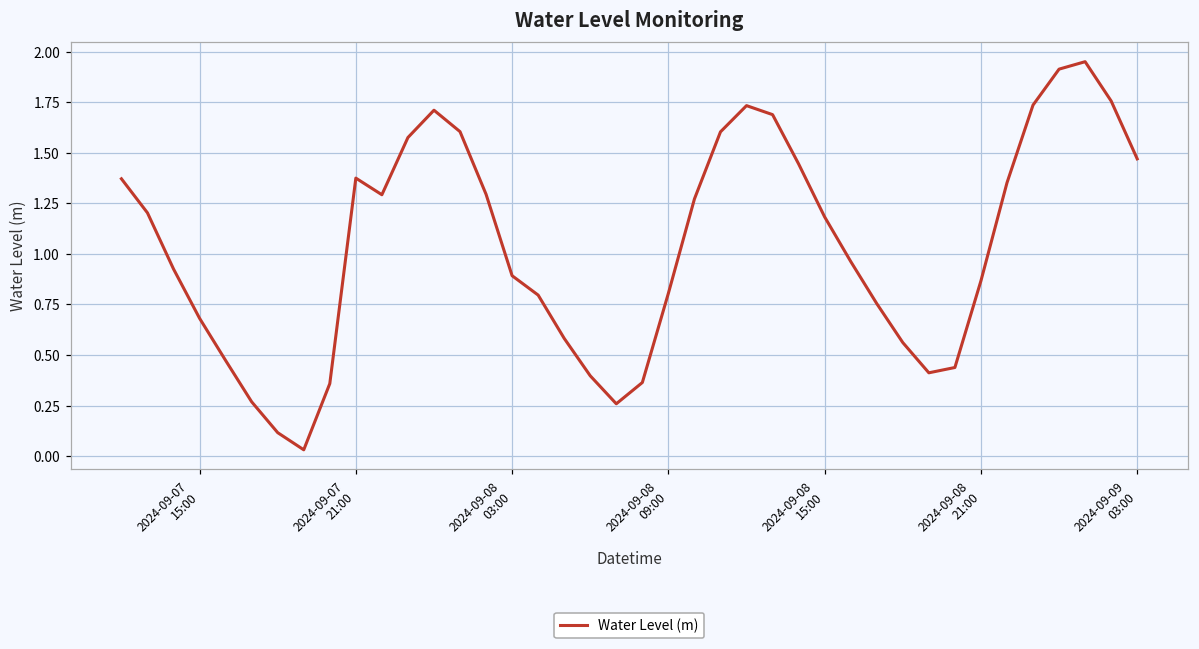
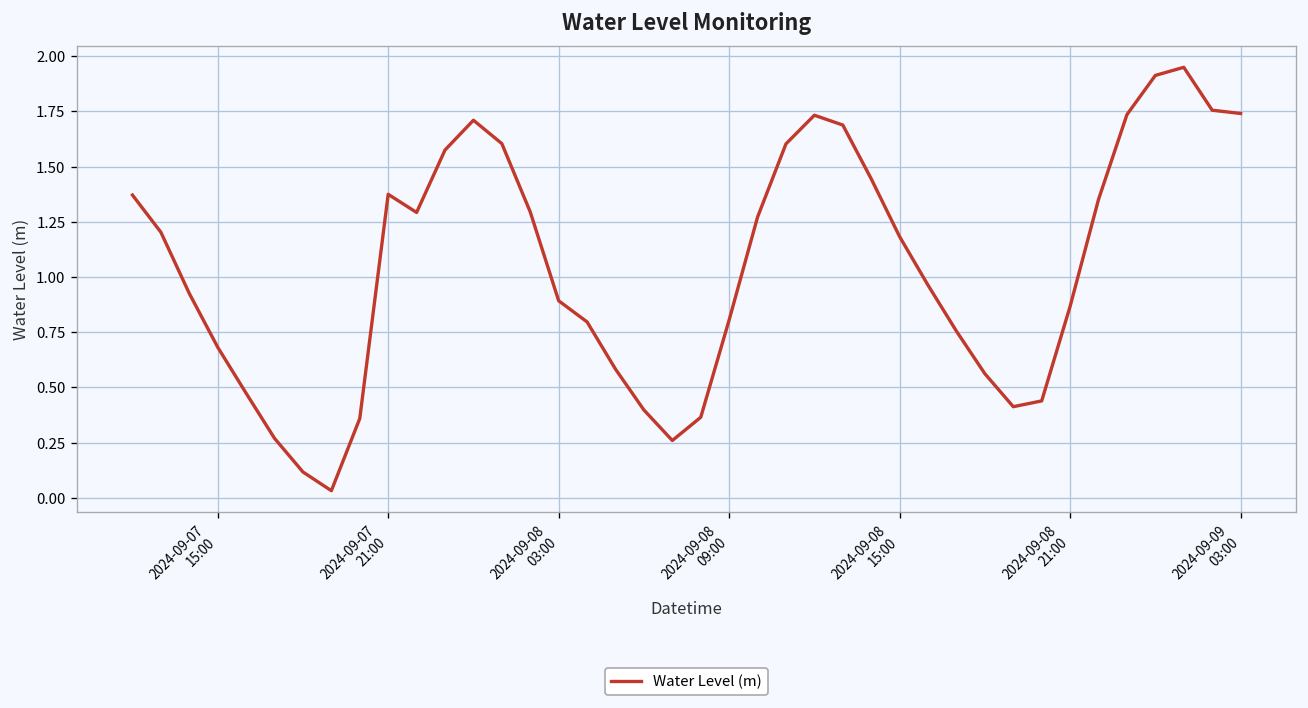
  {
    "2024-09-07 15:00": 0.68,
    "2024-09-07 21:00": 1.37,
    "2024-09-08 03:00": 0.89,
    "2024-09-08 09:00": 0.81,
    "2024-09-08 15:00": 1.18,
    "2024-09-08 21:00": 0.87,
-   "2024-09-09 03:00": 1.47
+   "2024-09-09 03:00": 1.74
  }
